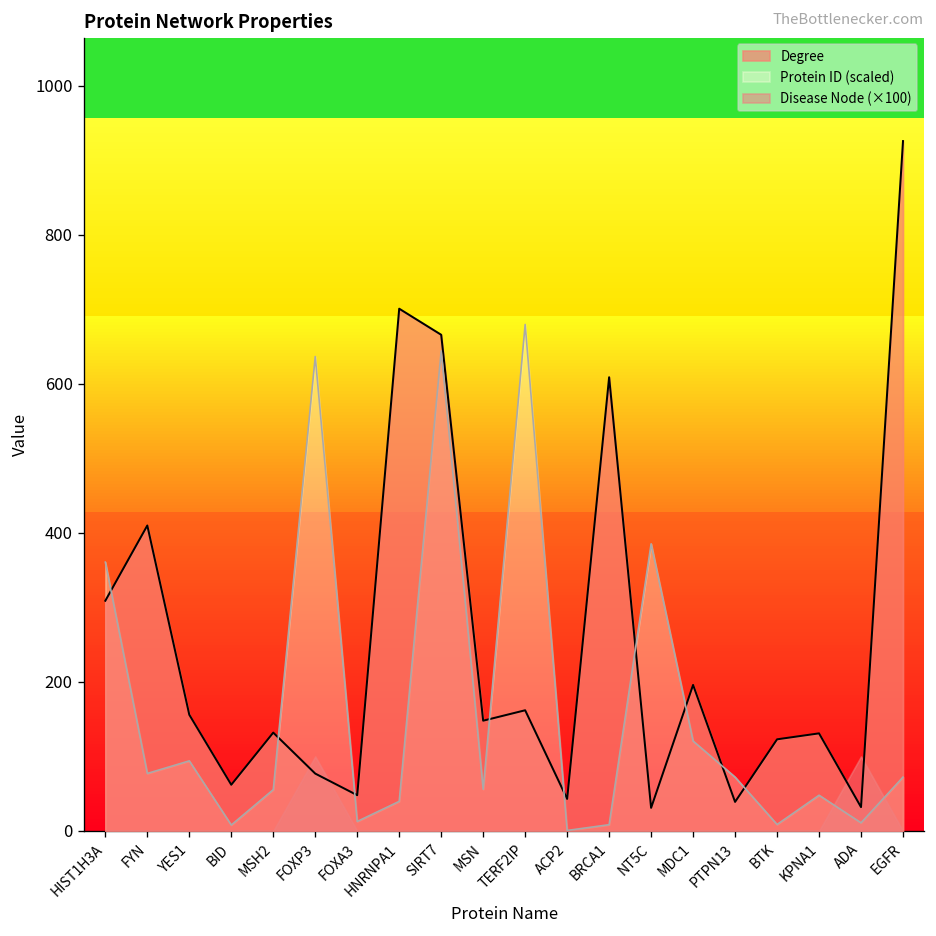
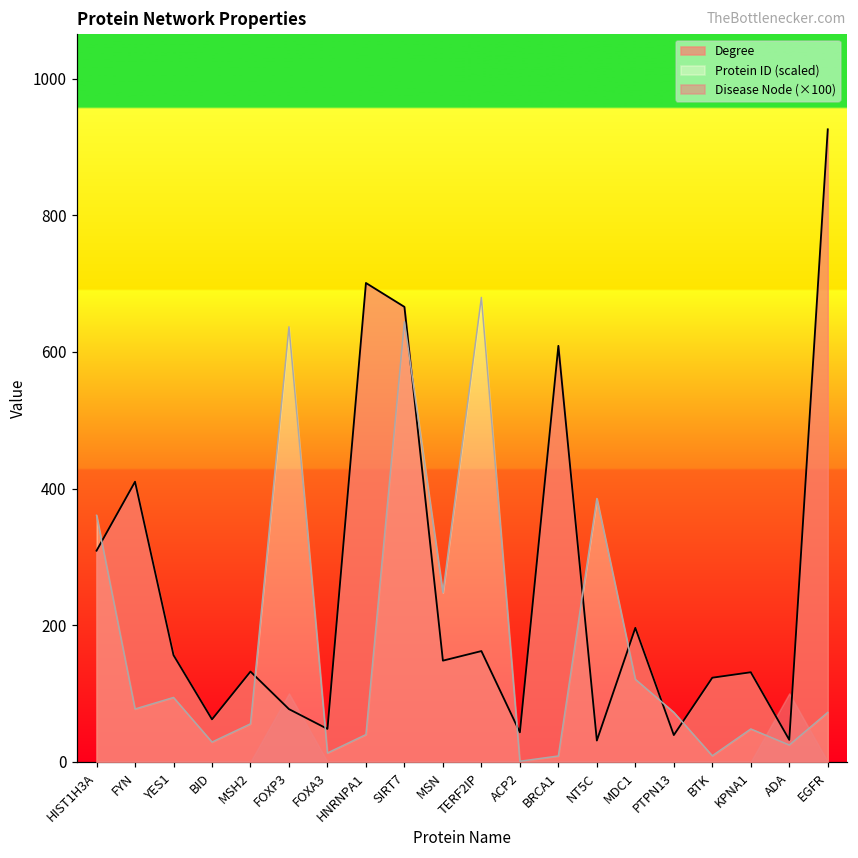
  {
    "Protein ID (scaled)": {
      "HIST1H3A": 360,
      "FYN": 80,
      "YES1": 90,
-     "BID": 10,
+     "BID": 30,
      "MSH2": 60,
      "FOXP3": 640,
      "FOXA3": 10,
      "HNRNPA1": 40,
      "SIRT7": 640,
-     "MSN": 60,
+     "MSN": 250,
      "TERF2IP": 680,
      "BRCA1": 10,
      "NT5C": 390,
      "MDC1": 120,
      "PTPN13": 70,
      "BTK": 10,
      "KPNA1": 50,
-     "ADA": 10,
+     "ADA": 20,
      "EGFR": 70
    }
  }
